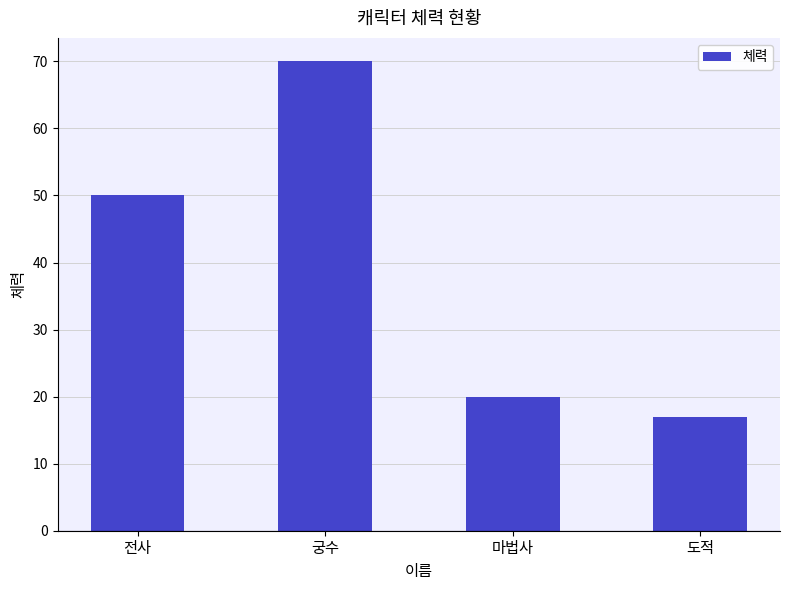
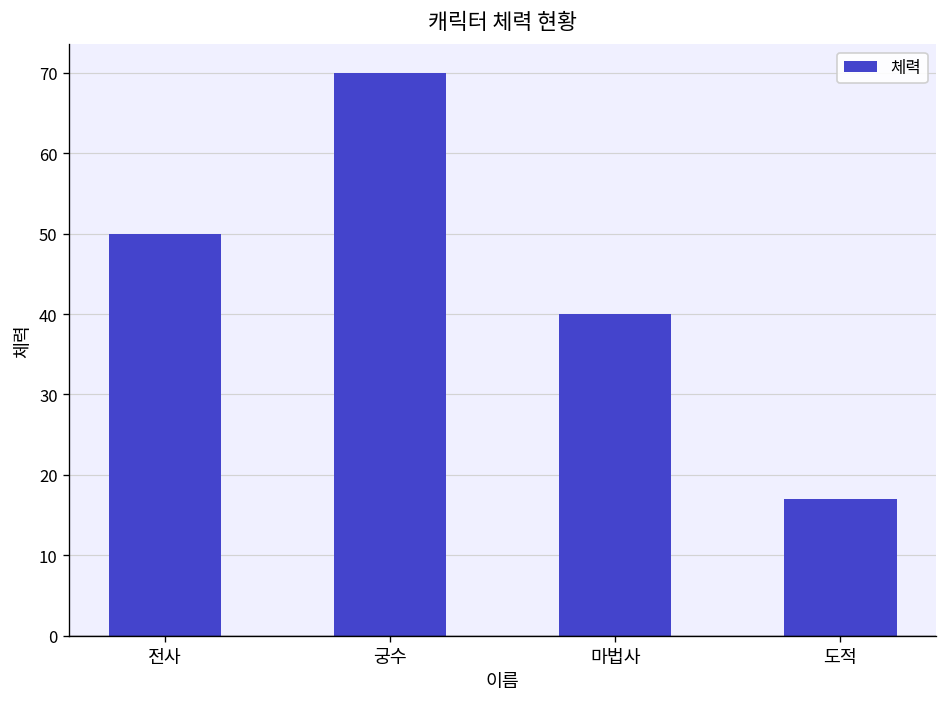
  {
    "전사": 50,
    "궁수": 70,
-   "마법사": 20,
+   "마법사": 40,
    "도적": 17
  }
